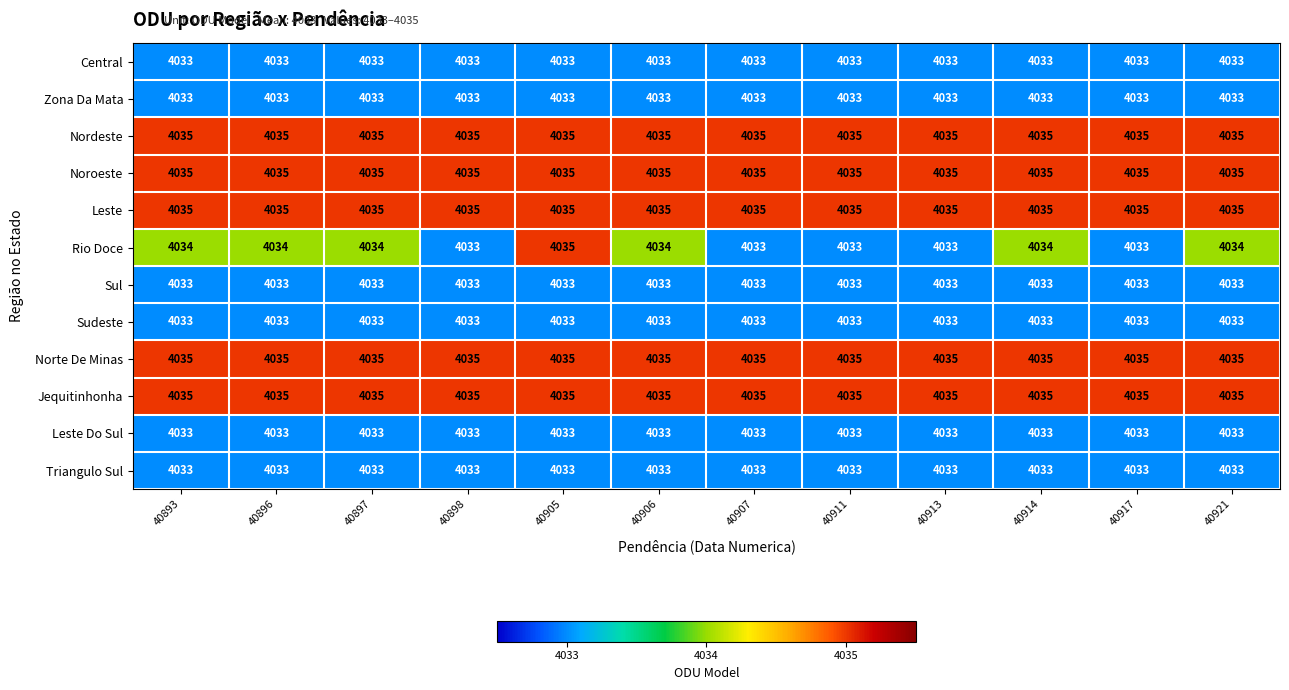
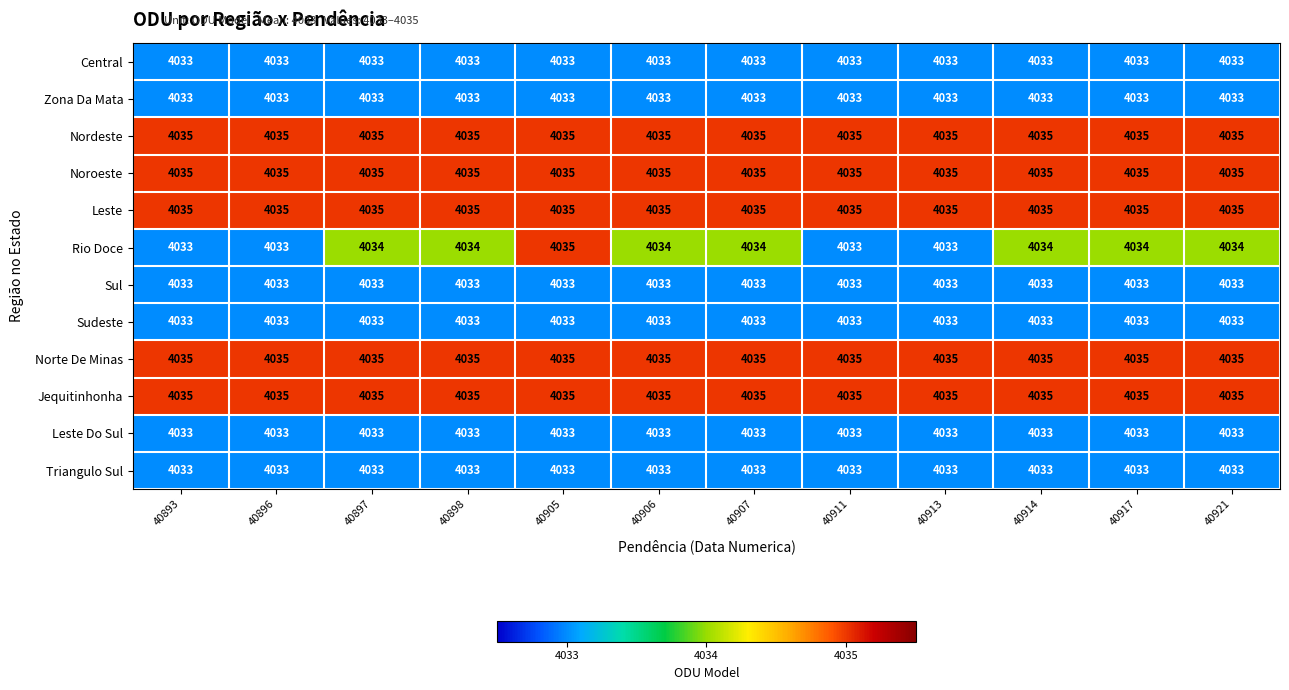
  {
    "Central": {
      "40893": 4033,
      "40896": 4033,
      "40897": 4033,
      "40898": 4033,
      "40905": 4033,
      "40906": 4033,
      "40907": 4033,
      "40911": 4033,
      "40913": 4033,
      "40914": 4033,
      "40917": 4033,
      "40921": 4033
    },
    "Zona Da Mata": {
      "40893": 4033,
      "40896": 4033,
      "40897": 4033,
      "40898": 4033,
      "40905": 4033,
      "40906": 4033,
      "40907": 4033,
      "40911": 4033,
      "40913": 4033,
      "40914": 4033,
      "40917": 4033,
      "40921": 4033
    },
    "Nordeste": {
      "40893": 4035,
      "40896": 4035,
      "40897": 4035,
      "40898": 4035,
      "40905": 4035,
      "40906": 4035,
      "40907": 4035,
      "40911": 4035,
      "40913": 4035,
      "40914": 4035,
      "40917": 4035,
      "40921": 4035
    },
    "Noroeste": {
      "40893": 4035,
      "40896": 4035,
      "40897": 4035,
      "40898": 4035,
      "40905": 4035,
      "40906": 4035,
      "40907": 4035,
      "40911": 4035,
      "40913": 4035,
      "40914": 4035,
      "40917": 4035,
      "40921": 4035
    },
    "Leste": {
      "40893": 4035,
      "40896": 4035,
      "40897": 4035,
      "40898": 4035,
      "40905": 4035,
      "40906": 4035,
      "40907": 4035,
      "40911": 4035,
      "40913": 4035,
      "40914": 4035,
      "40917": 4035,
      "40921": 4035
    },
    "Rio Doce": {
-     "40893": 4034,
-     "40896": 4034,
+     "40893": 4033,
+     "40896": 4033,
      "40897": 4034,
-     "40898": 4033,
+     "40898": 4034,
      "40905": 4035,
      "40906": 4034,
-     "40907": 4033,
+     "40907": 4034,
      "40911": 4033,
      "40913": 4033,
      "40914": 4034,
-     "40917": 4033,
+     "40917": 4034,
      "40921": 4034
    },
    "Sul": {
      "40893": 4033,
      "40896": 4033,
      "40897": 4033,
      "40898": 4033,
      "40905": 4033,
      "40906": 4033,
      "40907": 4033,
      "40911": 4033,
      "40913": 4033,
      "40914": 4033,
      "40917": 4033,
      "40921": 4033
    },
    "Sudeste": {
      "40893": 4033,
      "40896": 4033,
      "40897": 4033,
      "40898": 4033,
      "40905": 4033,
      "40906": 4033,
      "40907": 4033,
      "40911": 4033,
      "40913": 4033,
      "40914": 4033,
      "40917": 4033,
      "40921": 4033
    },
    "Norte De Minas": {
      "40893": 4035,
      "40896": 4035,
      "40897": 4035,
      "40898": 4035,
      "40905": 4035,
      "40906": 4035,
      "40907": 4035,
      "40911": 4035,
      "40913": 4035,
      "40914": 4035,
      "40917": 4035,
      "40921": 4035
    },
    "Jequitinhonha": {
      "40893": 4035,
      "40896": 4035,
      "40897": 4035,
      "40898": 4035,
      "40905": 4035,
      "40906": 4035,
      "40907": 4035,
      "40911": 4035,
      "40913": 4035,
      "40914": 4035,
      "40917": 4035,
      "40921": 4035
    },
    "Leste Do Sul": {
      "40893": 4033,
      "40896": 4033,
      "40897": 4033,
      "40898": 4033,
      "40905": 4033,
      "40906": 4033,
      "40907": 4033,
      "40911": 4033,
      "40913": 4033,
      "40914": 4033,
      "40917": 4033,
      "40921": 4033
    },
    "Triangulo Sul": {
      "40893": 4033,
      "40896": 4033,
      "40897": 4033,
      "40898": 4033,
      "40905": 4033,
      "40906": 4033,
      "40907": 4033,
      "40911": 4033,
      "40913": 4033,
      "40914": 4033,
      "40917": 4033,
      "40921": 4033
    }
  }
